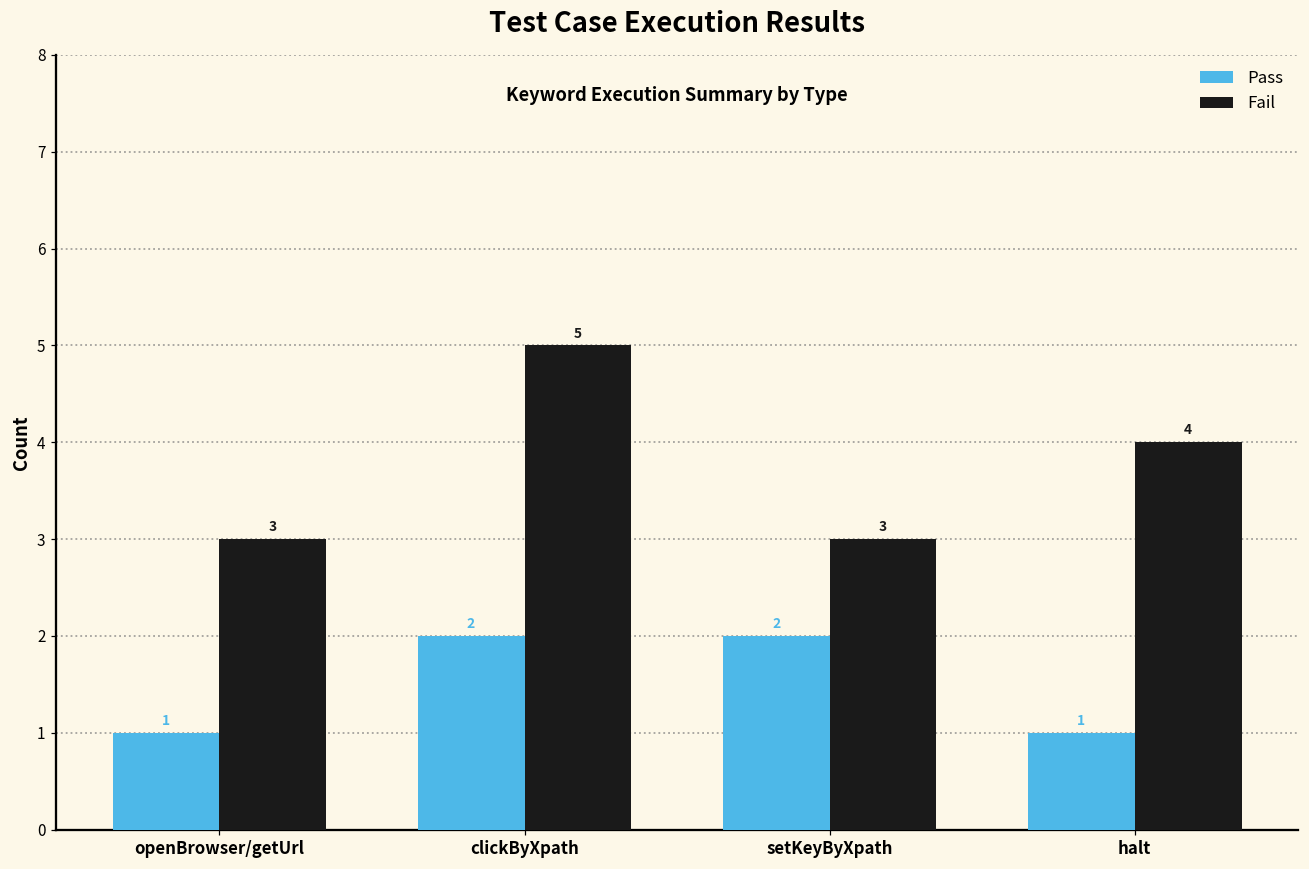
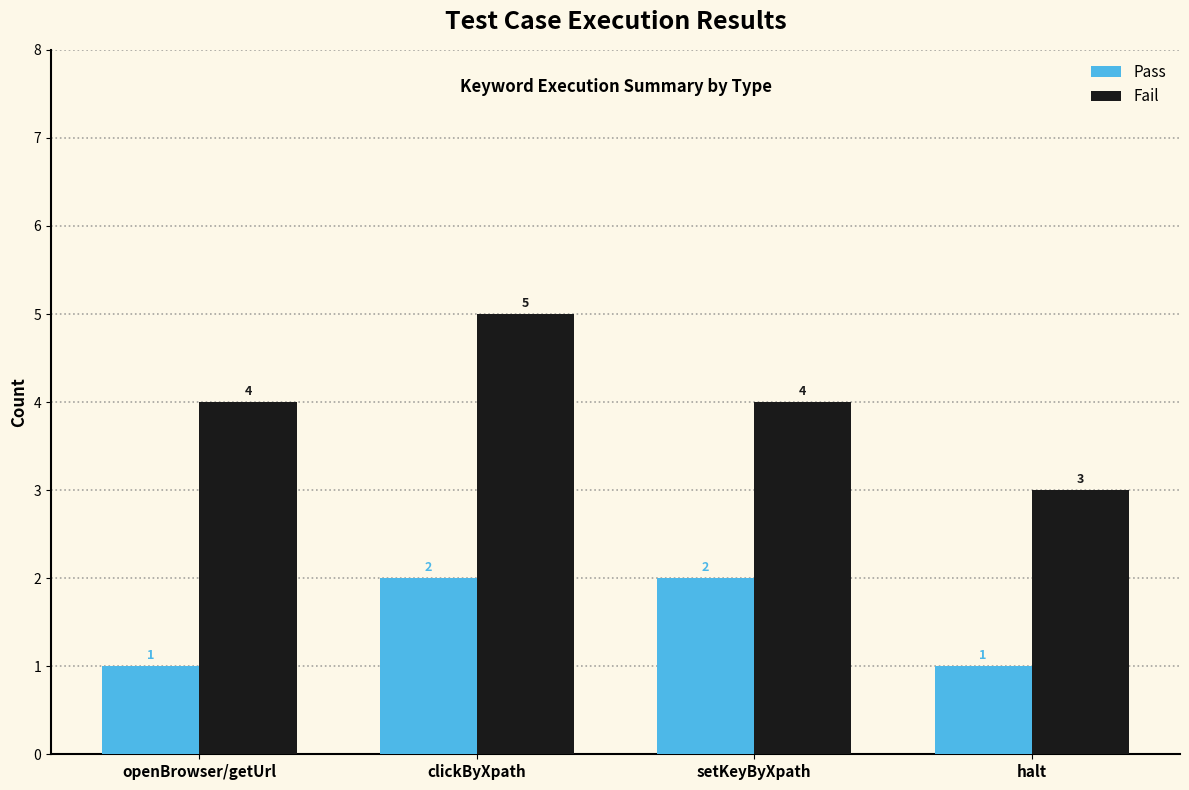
  {
    "Pass": {
      "openBrowser/getUrl": 1,
      "clickByXpath": 2,
      "setKeyByXpath": 2,
      "halt": 1
    },
    "Fail": {
-     "openBrowser/getUrl": 3,
+     "openBrowser/getUrl": 4,
      "clickByXpath": 5,
-     "setKeyByXpath": 3,
-     "halt": 4
+     "setKeyByXpath": 4,
+     "halt": 3
    }
  }
